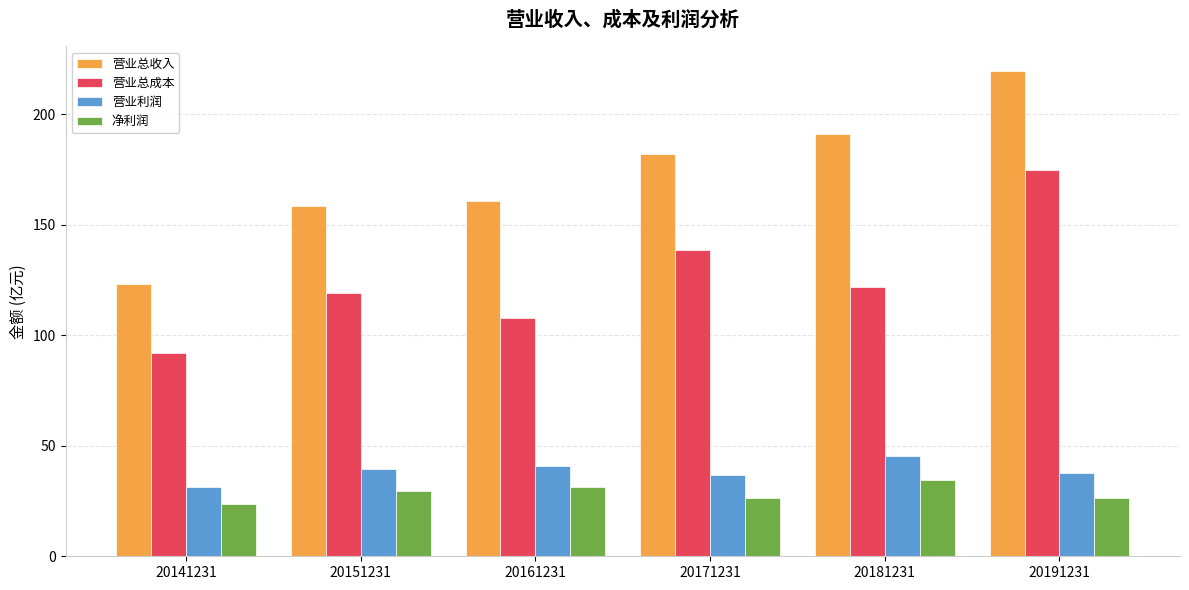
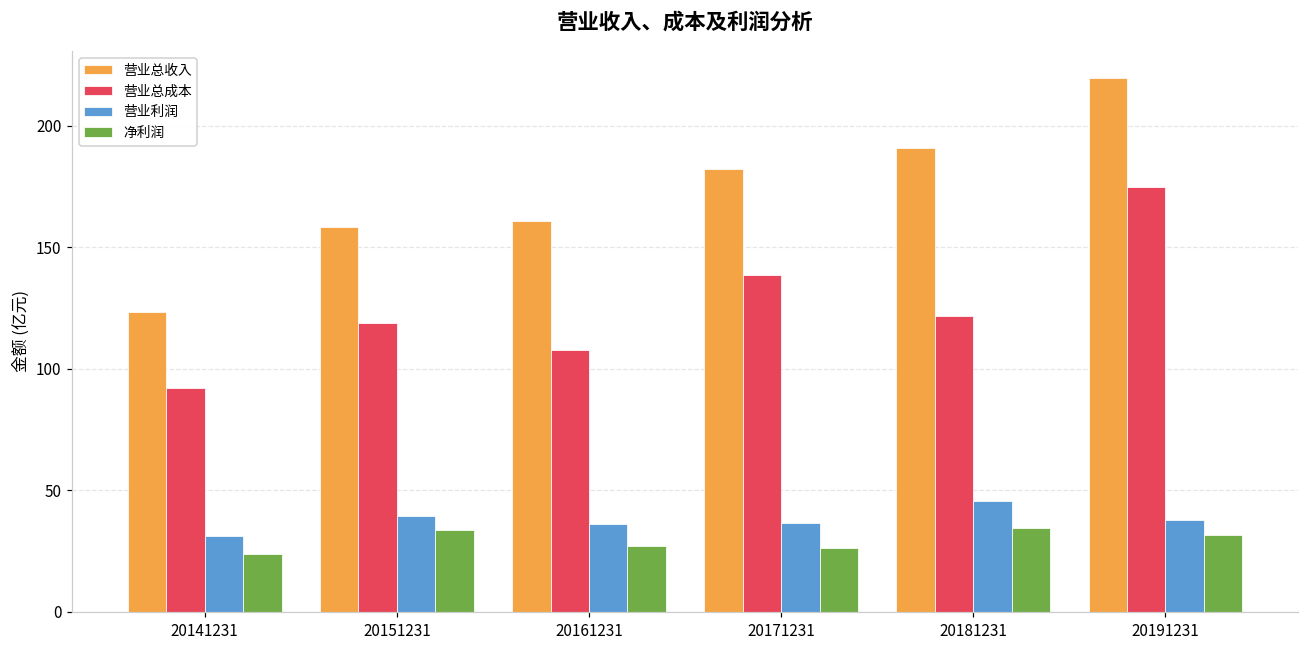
  {
    "营业总收入": {
      "20141231": 123,
      "20151231": 158,
      "20161231": 161,
      "20171231": 182,
      "20181231": 191,
      "20191231": 220
    },
    "营业总成本": {
      "20141231": 92,
      "20151231": 119,
      "20161231": 108,
      "20171231": 139,
      "20181231": 122,
      "20191231": 175
    },
    "营业利润": {
      "20141231": 31,
      "20151231": 39,
-     "20161231": 41,
+     "20161231": 36,
      "20171231": 37,
      "20181231": 46,
      "20191231": 38
    },
    "净利润": {
      "20141231": 24,
-     "20151231": 30,
-     "20161231": 31,
+     "20151231": 34,
+     "20161231": 27,
      "20171231": 26,
      "20181231": 35,
-     "20191231": 26
+     "20191231": 32
    }
  }
